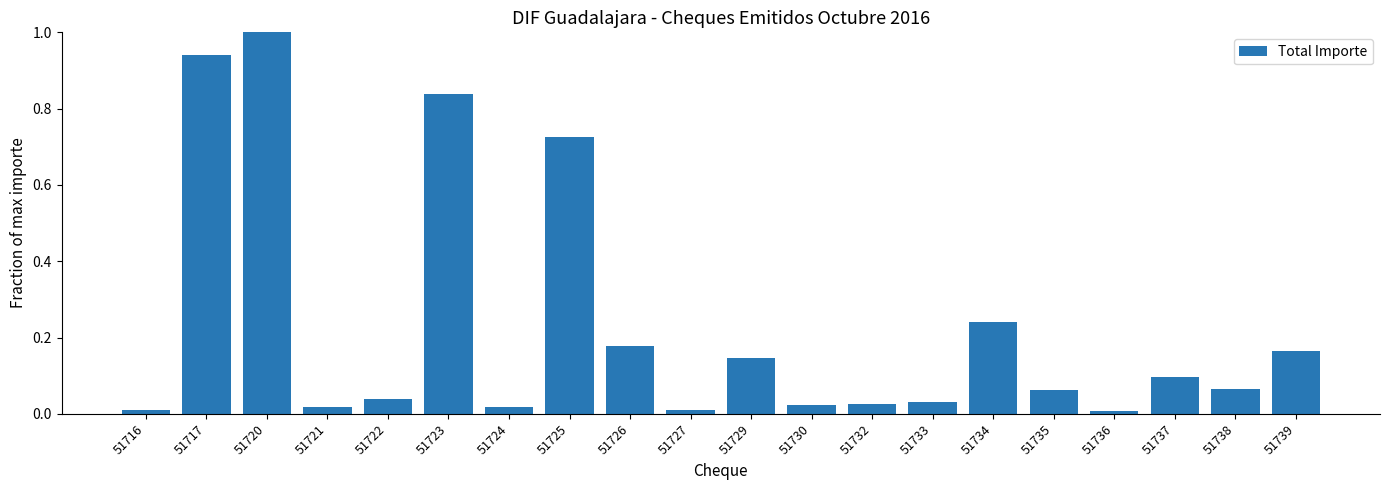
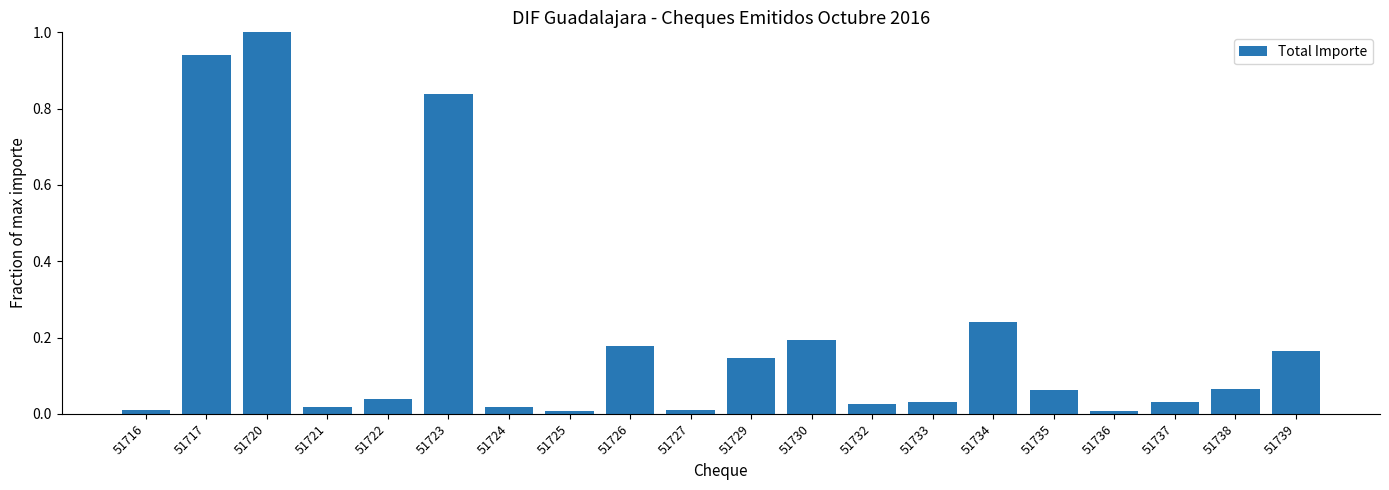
  {
    "51716": 0.01,
    "51717": 0.94,
    "51720": 1.00,
    "51721": 0.02,
    "51722": 0.04,
    "51723": 0.84,
    "51724": 0.02,
-   "51725": 0.73,
+   "51725": 0.01,
    "51726": 0.18,
    "51727": 0.01,
    "51729": 0.15,
-   "51730": 0.02,
+   "51730": 0.19,
    "51732": 0.03,
    "51733": 0.03,
    "51734": 0.24,
    "51735": 0.06,
    "51736": 0.01,
-   "51737": 0.10,
+   "51737": 0.03,
    "51738": 0.06,
    "51739": 0.17
  }
